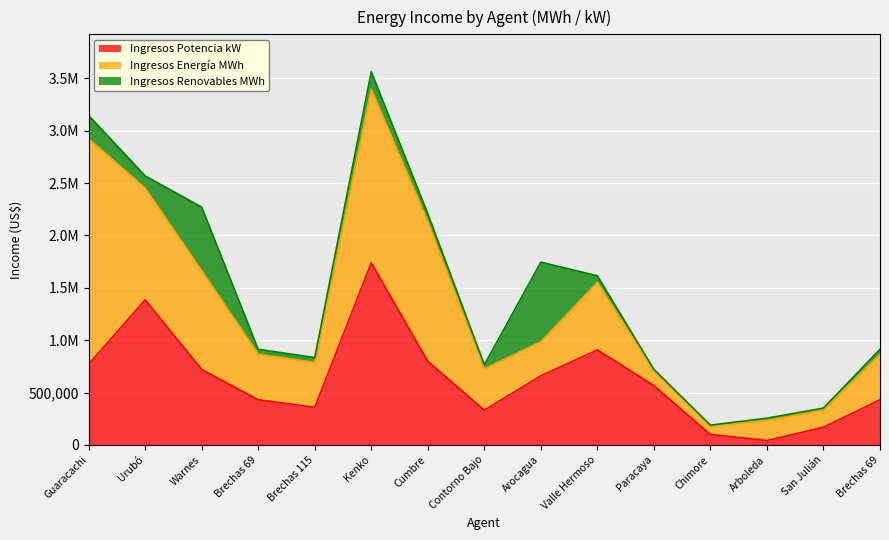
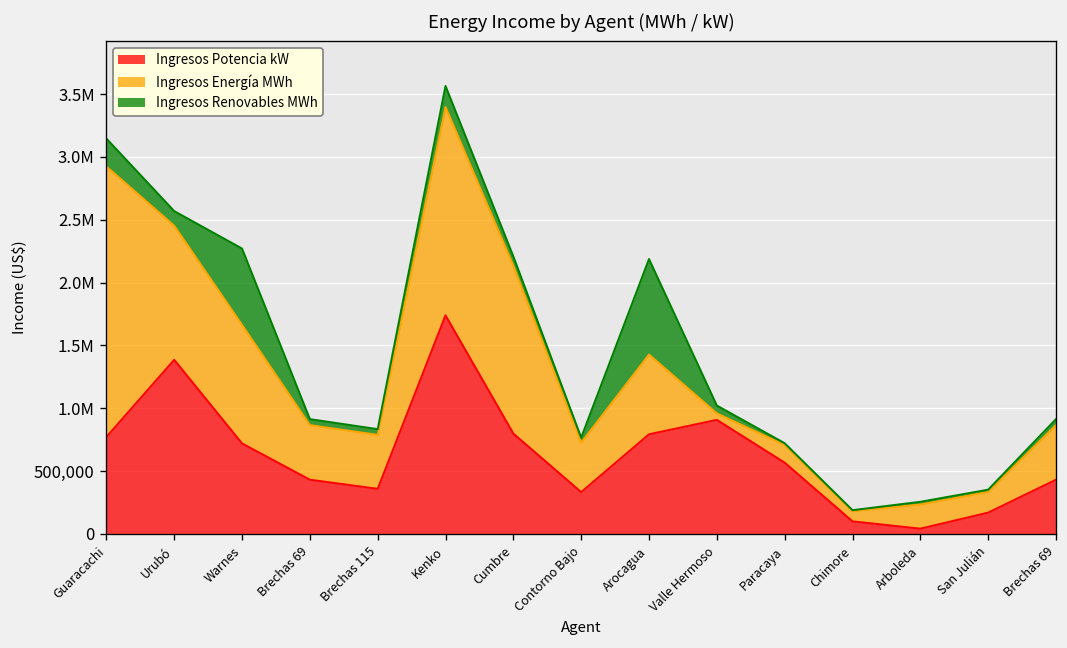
  {
    "Ingresos Potencia kW": {
      "Guaracachi": "770,000",
      "Urubó": "1,390,000",
      "Warnes": "720,000",
      "Brechas 115": "360,000",
      "Kenko": "1,740,000",
      "Cumbre": "800,000",
      "Contorno Bajo": "330,000",
-     "Arocagua": "660,000",
+     "Arocagua": "790,000",
      "Valle Hermoso": "910,000",
      "Paracaya": "570,000",
      "Chimore": "100,000",
      "Arboleda": "40,000",
      "San Julián": "170,000"
    },
    "Ingresos Energía MWh": {
      "Guaracachi": "2,150,000",
      "Urubó": "1,070,000",
      "Warnes": "940,000",
      "Brechas 115": "430,000",
      "Kenko": "1,660,000",
      "Cumbre": "1,340,000",
      "Contorno Bajo": "390,000",
-     "Arocagua": "330,000",
-     "Valle Hermoso": "650,000"
+     "Arocagua": "630,000",
+     "Valle Hermoso": "50,000"
    },
    "Ingresos Renovables MWh": {
      "Guaracachi": "220,000",
      "Urubó": "120,000",
      "Warnes": "610,000",
      "Brechas 115": "50,000",
      "Kenko": "170,000",
      "Cumbre": "70,000",
      "Contorno Bajo": "40,000",
      "Arocagua": "760,000",
      "Valle Hermoso": "60,000"
    }
  }
